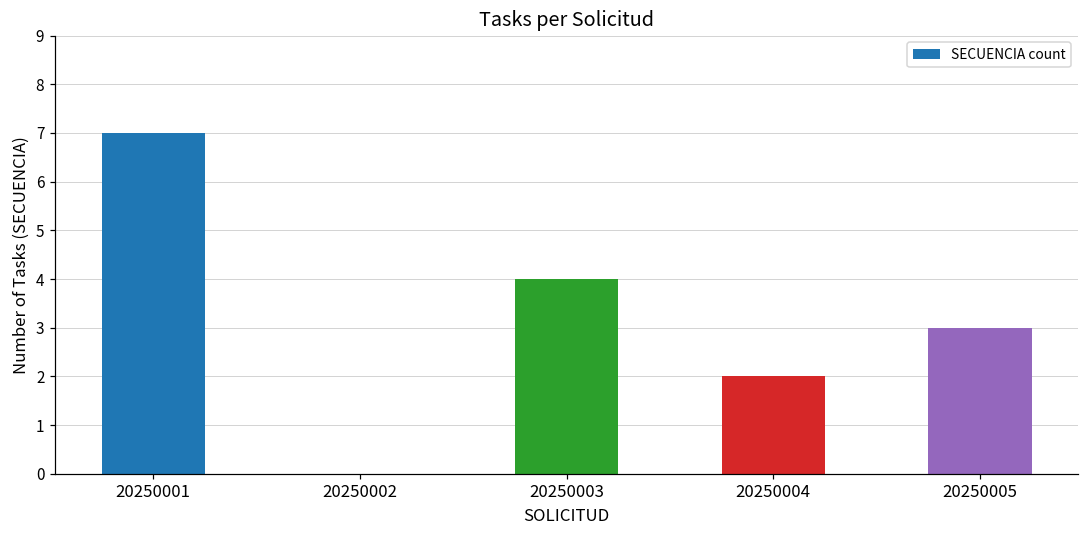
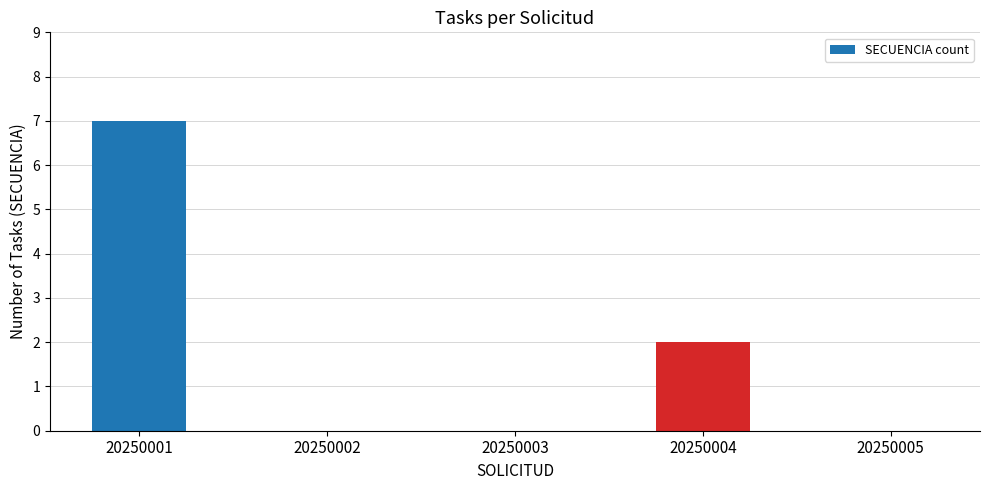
  {
    "20250001": 7,
    "20250002": 0,
-   "20250003": 4,
+   "20250003": 0,
    "20250004": 2,
-   "20250005": 3
+   "20250005": 0
  }
